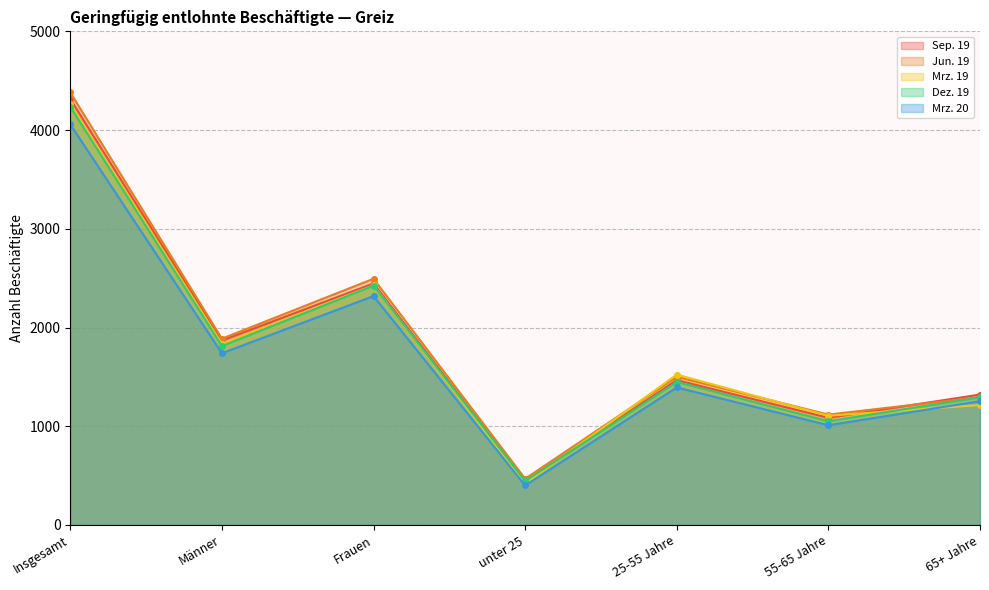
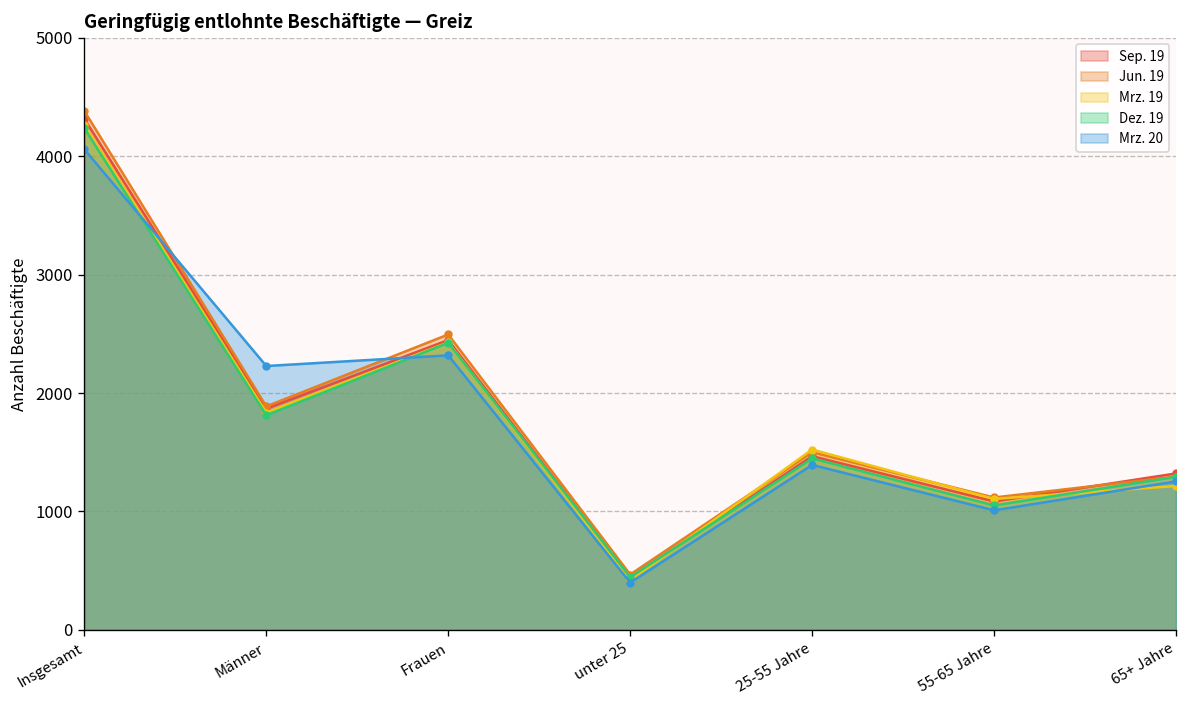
  {
    "Dez. 19": {
      "Insgesamt": 4200,
      "55-65 Jahre": 1100
    },
    "Mrz. 20": {
      "Insgesamt": 4100,
-     "Männer": 1700,
+     "Männer": 2200,
      "Frauen": 2300,
      "25-55 Jahre": 1400,
      "55-65 Jahre": 1000,
      "65+ Jahre": 1300
    }
  }
